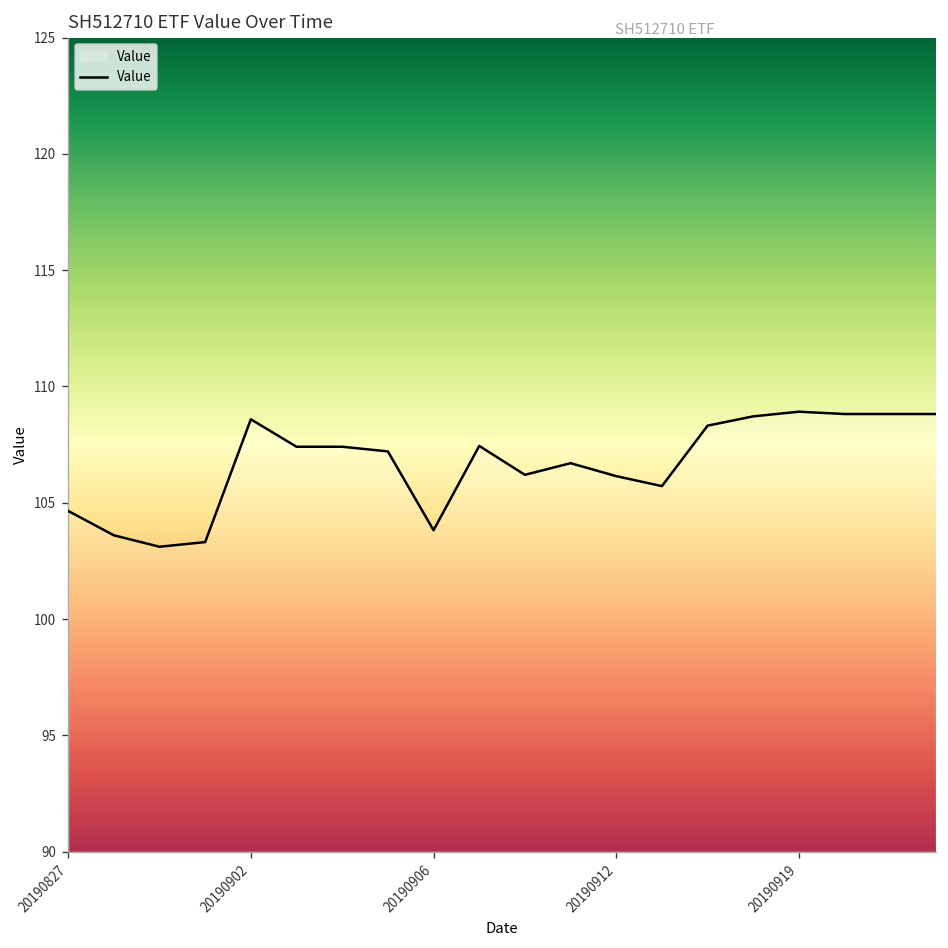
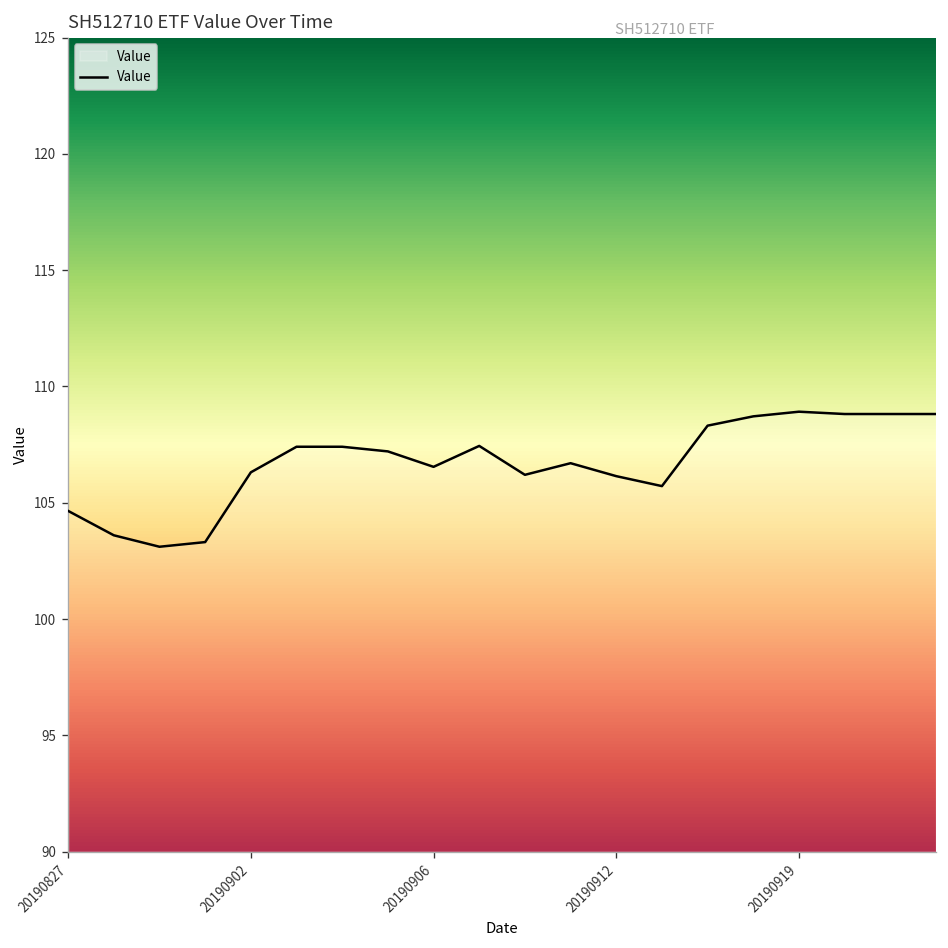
  {
    "20190827": 104.6,
-   "20190902": 108.6,
-   "20190906": 103.8,
+   "20190902": 106.3,
+   "20190906": 106.5,
    "20190912": 106.1,
    "20190919": 108.9
  }
